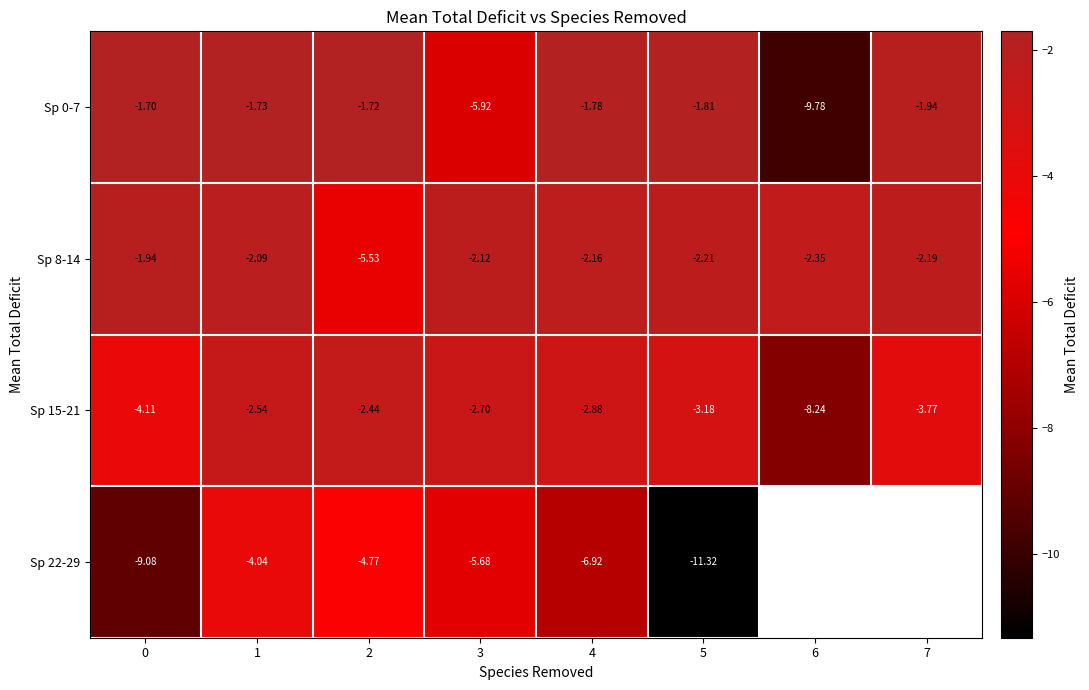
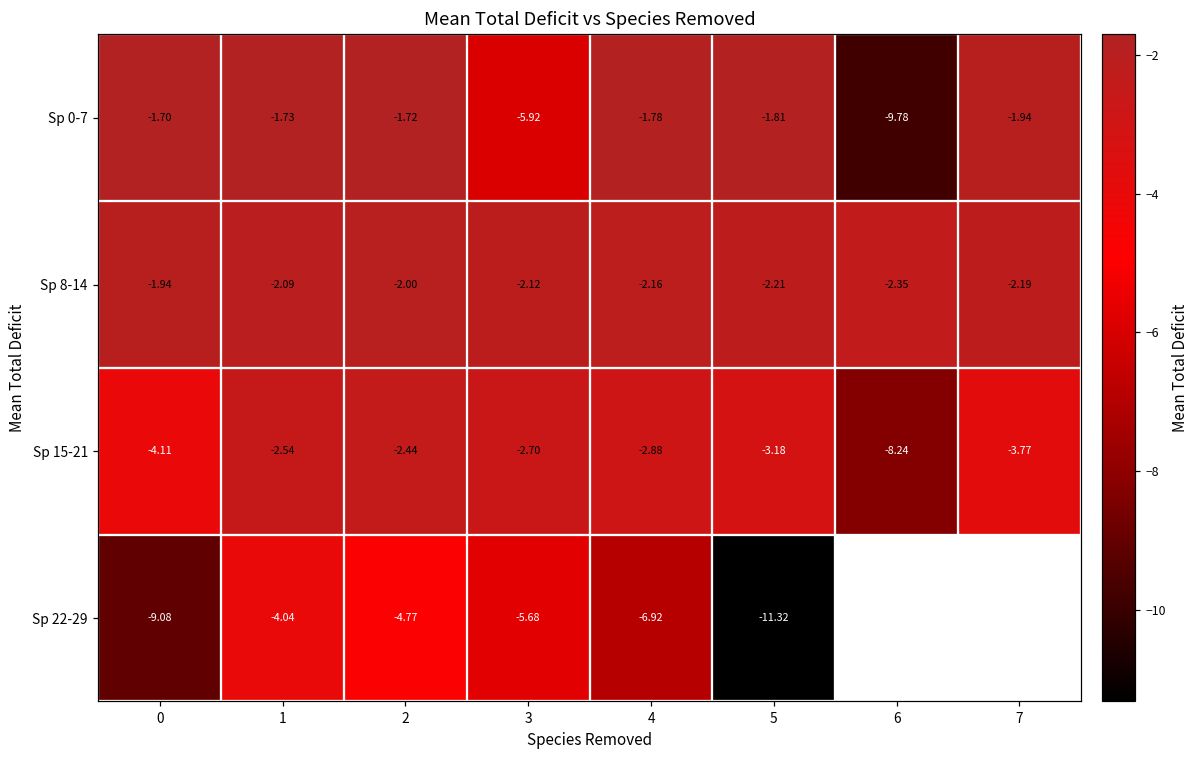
  {
    "Sp 0-7": {
      "0": -1.70,
      "1": -1.73,
      "2": -1.72,
      "3": -5.92,
      "4": -1.78,
      "5": -1.81,
      "6": -9.78,
      "7": -1.94
    },
    "Sp 8-14": {
      "0": -1.94,
      "1": -2.09,
-     "2": -5.53,
+     "2": -2.00,
      "3": -2.12,
      "4": -2.16,
      "5": -2.21,
      "6": -2.35,
      "7": -2.19
    },
    "Sp 15-21": {
      "0": -4.11,
      "1": -2.54,
      "2": -2.44,
      "3": -2.70,
      "4": -2.88,
      "5": -3.18,
      "6": -8.24,
      "7": -3.77
    },
    "Sp 22-29": {
      "0": -9.08,
      "1": -4.04,
      "2": -4.77,
      "3": -5.68,
      "4": -6.92,
      "5": -11.32
    }
  }
